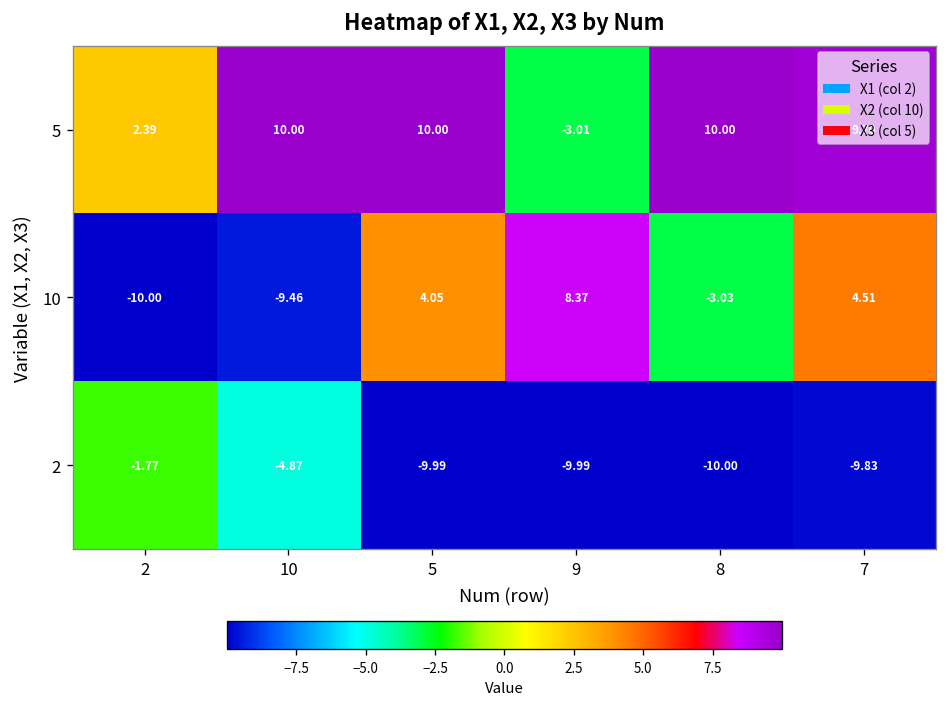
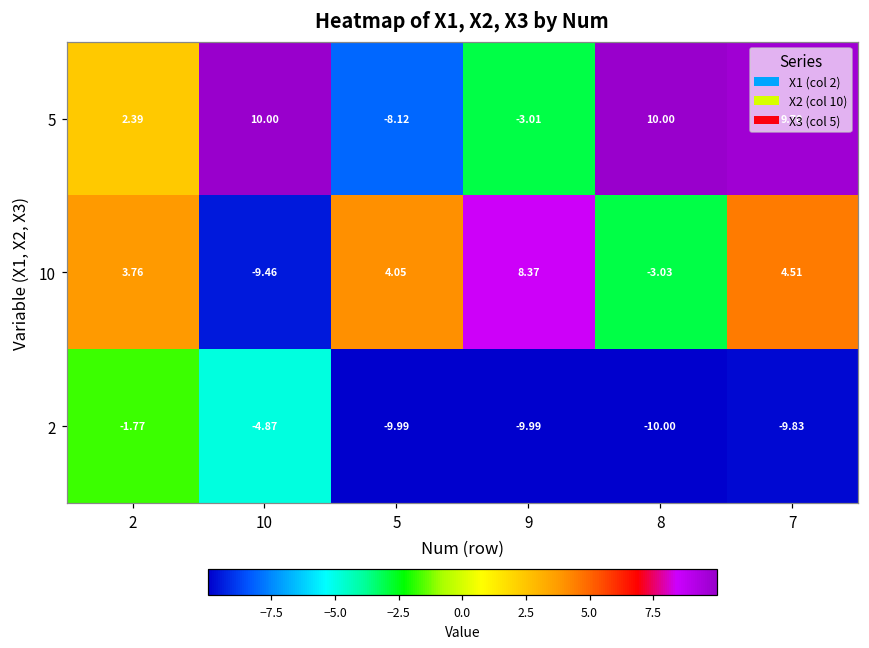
  {
    "5": {
-     "5": 10.00
+     "5": -8.12
    },
    "10": {
-     "2": -10.00
+     "2": 3.76
    }
  }
